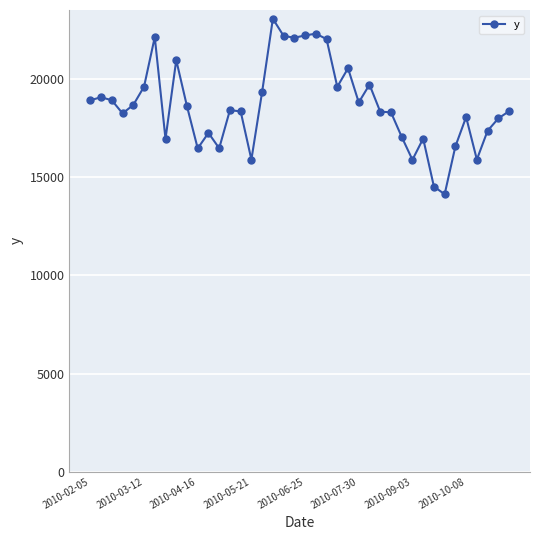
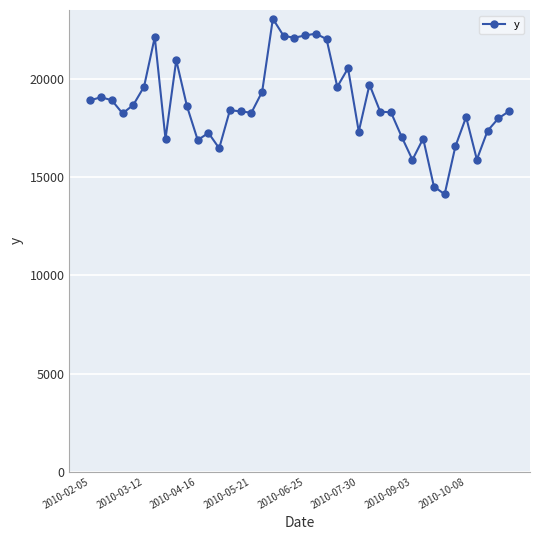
  {
    "2010-02-05": 18900,
    "2010-03-12": 19600,
-   "2010-04-16": 16500,
-   "2010-05-21": 15900,
+   "2010-04-16": 16900,
+   "2010-05-21": 18300,
    "2010-06-25": 22200,
-   "2010-07-30": 18800,
+   "2010-07-30": 17300,
    "2010-09-03": 15900,
    "2010-10-08": 18100
  }
